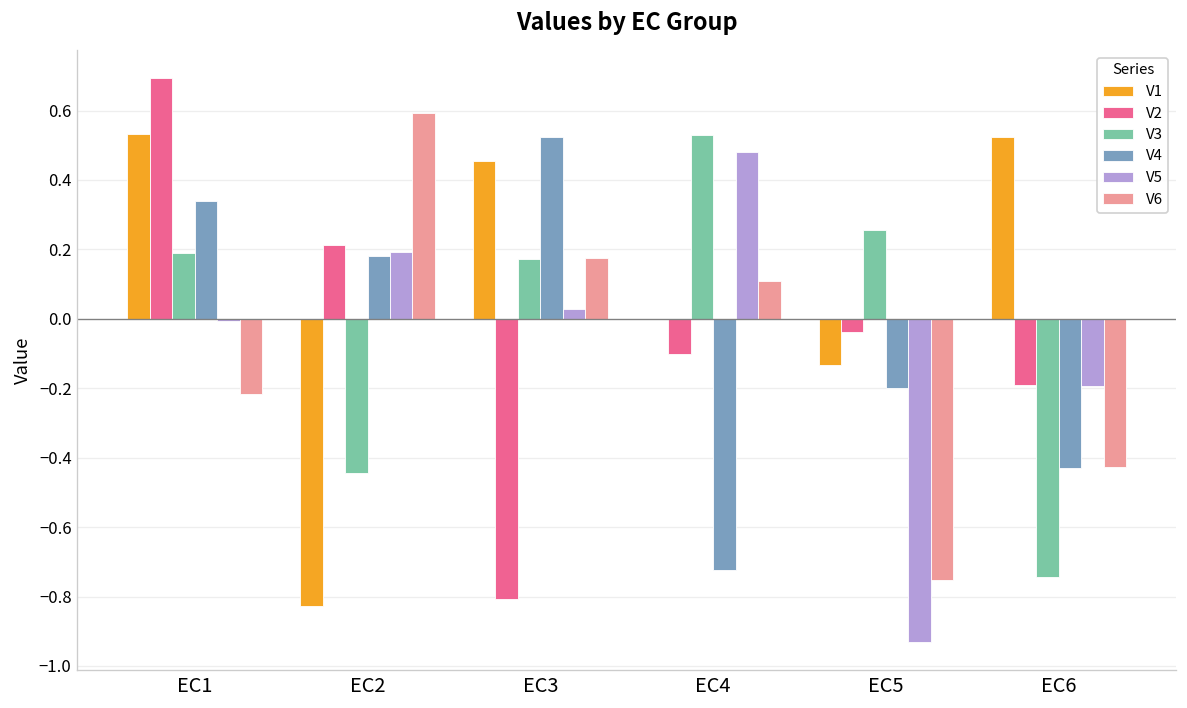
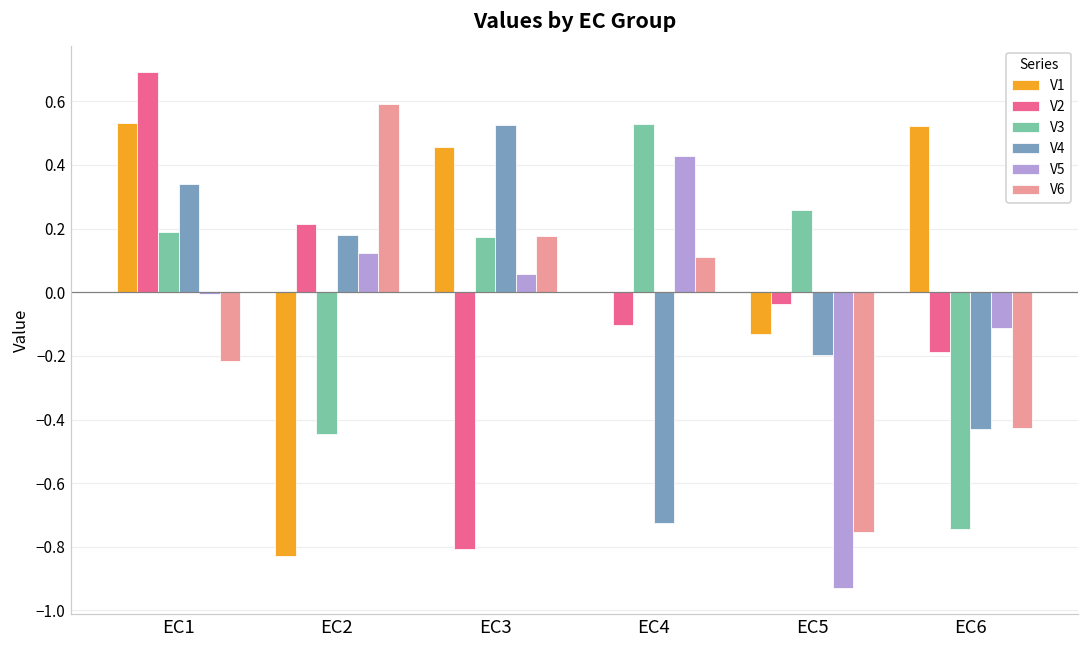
  {
    "V1": {
      "EC1": 0.53,
      "EC2": -0.83,
      "EC3": 0.46,
      "EC5": -0.13,
      "EC6": 0.52
    },
    "V5": {
-     "EC2": 0.19,
-     "EC3": 0.03,
-     "EC4": 0.48,
+     "EC2": 0.12,
+     "EC3": 0.06,
+     "EC4": 0.43,
      "EC5": -0.93,
-     "EC6": -0.19
+     "EC6": -0.11
    }
  }
